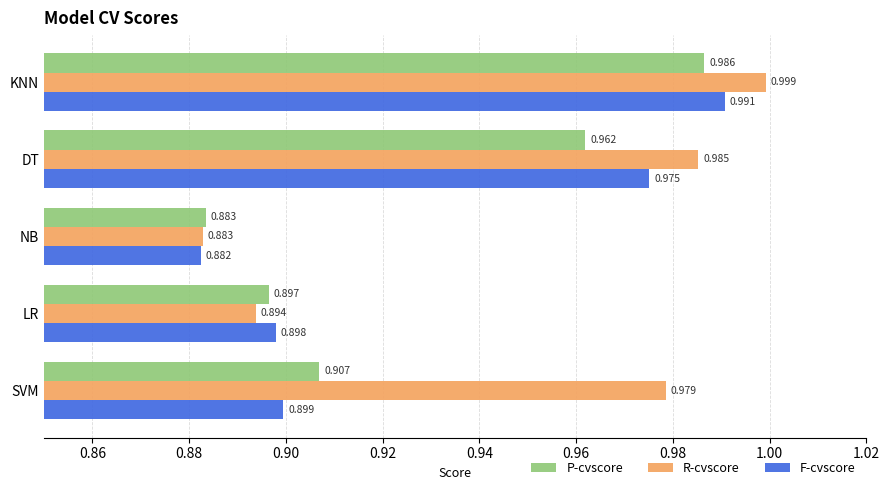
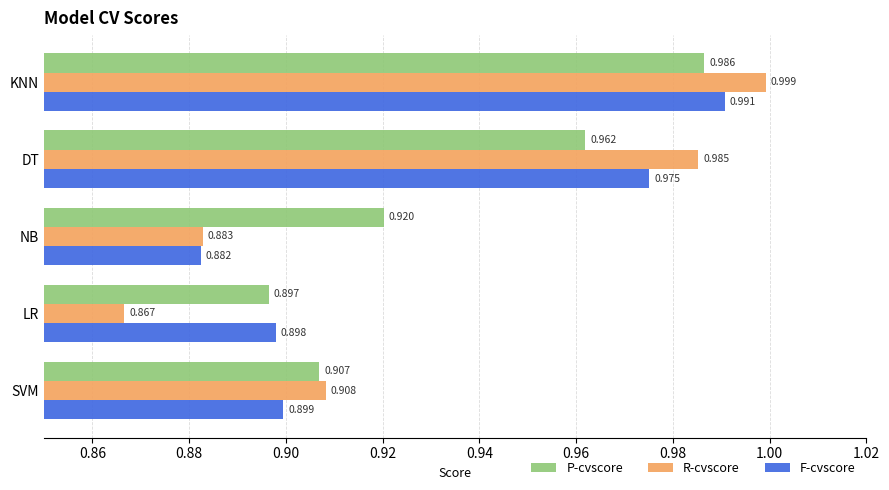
  {
    "P-cvscore": {
      "KNN": 0.986,
      "DT": 0.962,
-     "NB": 0.883,
+     "NB": 0.920,
      "LR": 0.897,
      "SVM": 0.907
    },
    "R-cvscore": {
      "KNN": 0.999,
      "DT": 0.985,
      "NB": 0.883,
-     "LR": 0.894,
-     "SVM": 0.979
+     "LR": 0.867,
+     "SVM": 0.908
    },
    "F-cvscore": {
      "KNN": 0.991,
      "DT": 0.975,
      "NB": 0.882,
      "LR": 0.898,
      "SVM": 0.899
    }
  }
